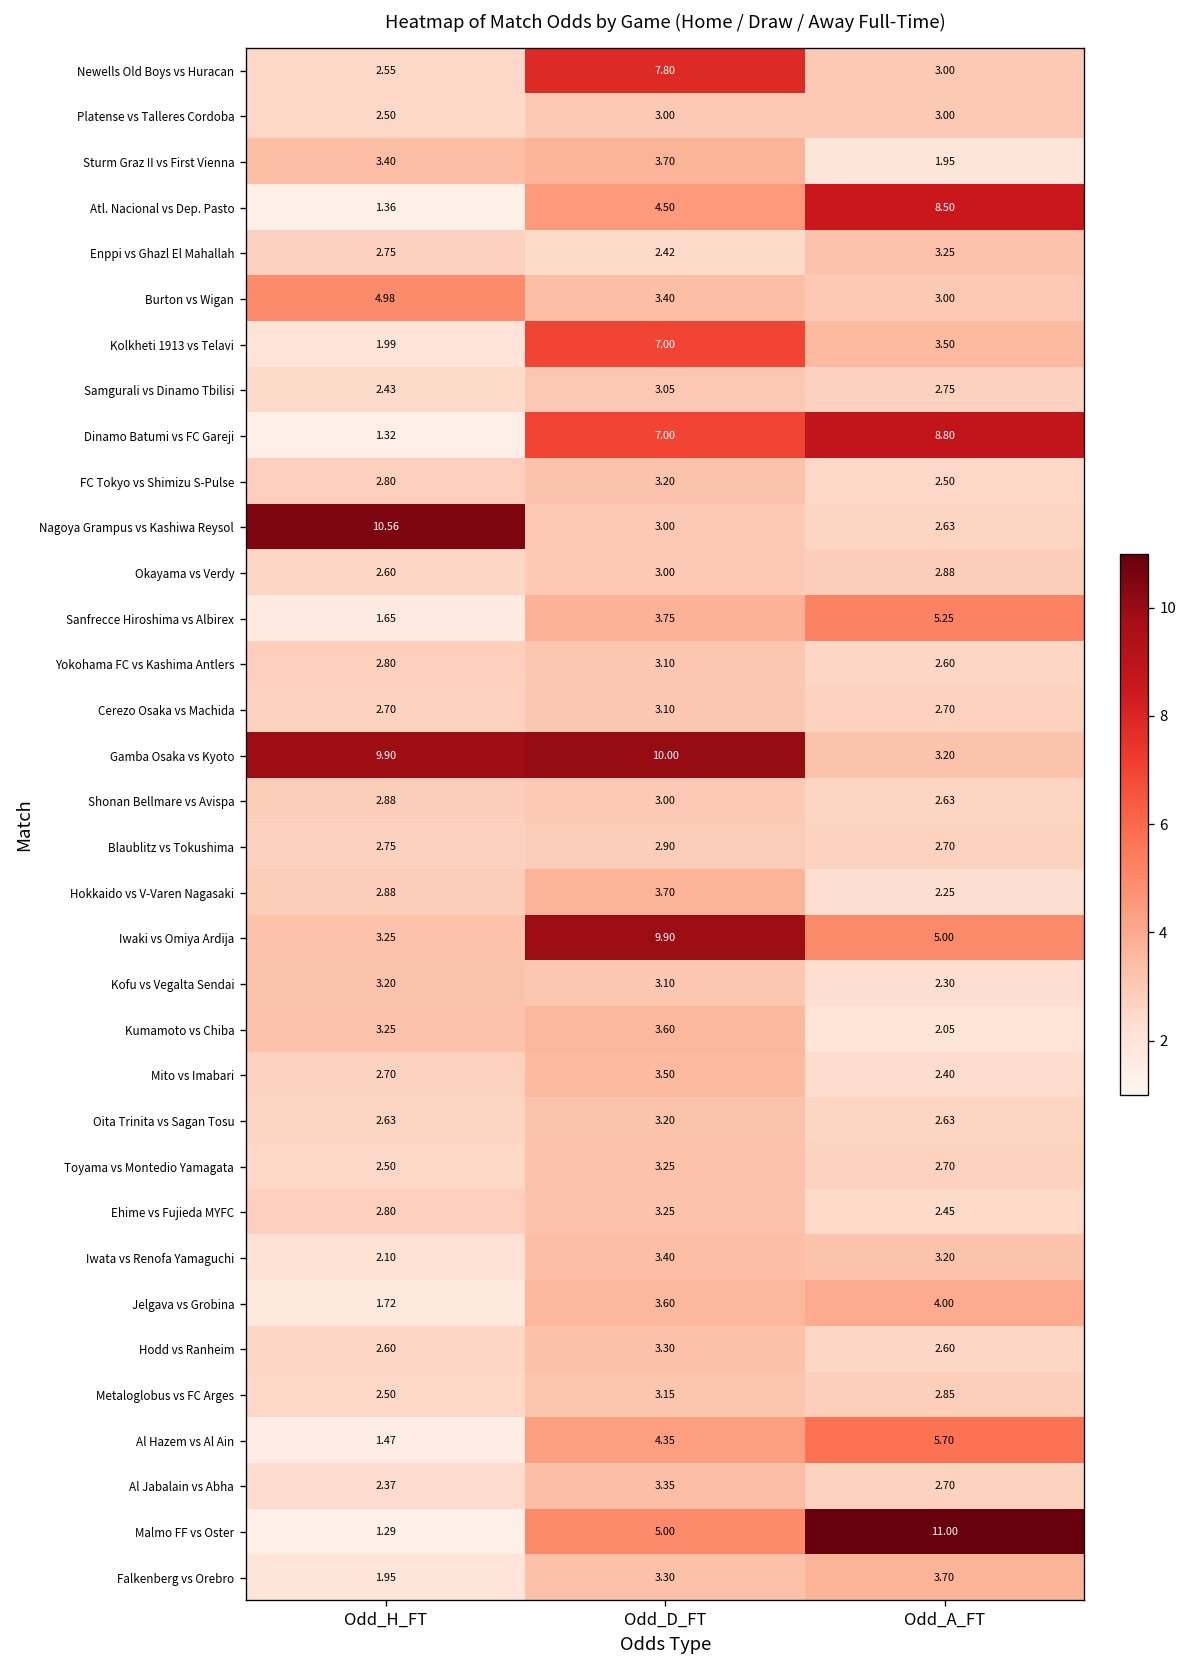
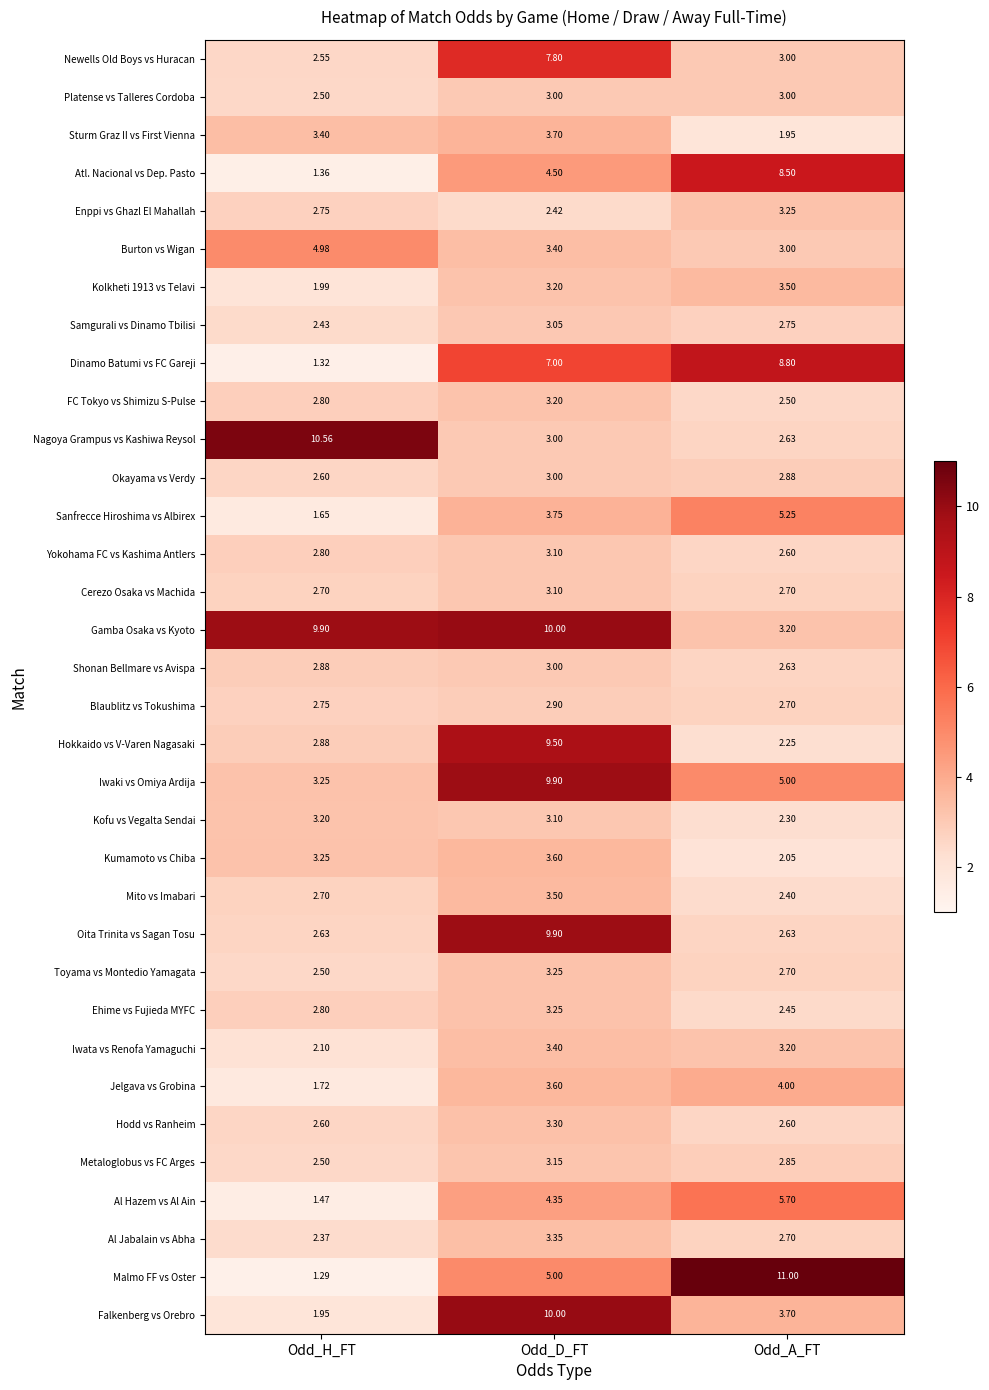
  {
    "Newells Old Boys vs Huracan": {
      "Odd_H_FT": 2.55,
      "Odd_D_FT": 7.80,
      "Odd_A_FT": 3.00
    },
    "Platense vs Talleres Cordoba": {
      "Odd_H_FT": 2.50,
      "Odd_D_FT": 3.00,
      "Odd_A_FT": 3.00
    },
    "Sturm Graz II vs First Vienna": {
      "Odd_H_FT": 3.40,
      "Odd_D_FT": 3.70,
      "Odd_A_FT": 1.95
    },
    "Atl. Nacional vs Dep. Pasto": {
      "Odd_H_FT": 1.36,
      "Odd_D_FT": 4.50,
      "Odd_A_FT": 8.50
    },
    "Enppi vs Ghazl El Mahallah": {
      "Odd_H_FT": 2.75,
      "Odd_D_FT": 2.42,
      "Odd_A_FT": 3.25
    },
    "Burton vs Wigan": {
      "Odd_H_FT": 4.98,
      "Odd_D_FT": 3.40,
      "Odd_A_FT": 3.00
    },
    "Kolkheti 1913 vs Telavi": {
      "Odd_H_FT": 1.99,
-     "Odd_D_FT": 7.00,
+     "Odd_D_FT": 3.20,
      "Odd_A_FT": 3.50
    },
    "Samgurali vs Dinamo Tbilisi": {
      "Odd_H_FT": 2.43,
      "Odd_D_FT": 3.05,
      "Odd_A_FT": 2.75
    },
    "Dinamo Batumi vs FC Gareji": {
      "Odd_H_FT": 1.32,
      "Odd_D_FT": 7.00,
      "Odd_A_FT": 8.80
    },
    "FC Tokyo vs Shimizu S-Pulse": {
      "Odd_H_FT": 2.80,
      "Odd_D_FT": 3.20,
      "Odd_A_FT": 2.50
    },
    "Nagoya Grampus vs Kashiwa Reysol": {
      "Odd_H_FT": 10.56,
      "Odd_D_FT": 3.00,
      "Odd_A_FT": 2.63
    },
    "Okayama vs Verdy": {
      "Odd_H_FT": 2.60,
      "Odd_D_FT": 3.00,
      "Odd_A_FT": 2.88
    },
    "Sanfrecce Hiroshima vs Albirex": {
      "Odd_H_FT": 1.65,
      "Odd_D_FT": 3.75,
      "Odd_A_FT": 5.25
    },
    "Yokohama FC vs Kashima Antlers": {
      "Odd_H_FT": 2.80,
      "Odd_D_FT": 3.10,
      "Odd_A_FT": 2.60
    },
    "Cerezo Osaka vs Machida": {
      "Odd_H_FT": 2.70,
      "Odd_D_FT": 3.10,
      "Odd_A_FT": 2.70
    },
    "Gamba Osaka vs Kyoto": {
      "Odd_H_FT": 9.90,
      "Odd_D_FT": 10.00,
      "Odd_A_FT": 3.20
    },
    "Shonan Bellmare vs Avispa": {
      "Odd_H_FT": 2.88,
      "Odd_D_FT": 3.00,
      "Odd_A_FT": 2.63
    },
    "Blaublitz vs Tokushima": {
      "Odd_H_FT": 2.75,
      "Odd_D_FT": 2.90,
      "Odd_A_FT": 2.70
    },
    "Hokkaido vs V-Varen Nagasaki": {
      "Odd_H_FT": 2.88,
-     "Odd_D_FT": 3.70,
+     "Odd_D_FT": 9.50,
      "Odd_A_FT": 2.25
    },
    "Iwaki vs Omiya Ardija": {
      "Odd_H_FT": 3.25,
      "Odd_D_FT": 9.90,
      "Odd_A_FT": 5.00
    },
    "Kofu vs Vegalta Sendai": {
      "Odd_H_FT": 3.20,
      "Odd_D_FT": 3.10,
      "Odd_A_FT": 2.30
    },
    "Kumamoto vs Chiba": {
      "Odd_H_FT": 3.25,
      "Odd_D_FT": 3.60,
      "Odd_A_FT": 2.05
    },
    "Mito vs Imabari": {
      "Odd_H_FT": 2.70,
      "Odd_D_FT": 3.50,
      "Odd_A_FT": 2.40
    },
    "Oita Trinita vs Sagan Tosu": {
      "Odd_H_FT": 2.63,
-     "Odd_D_FT": 3.20,
+     "Odd_D_FT": 9.90,
      "Odd_A_FT": 2.63
    },
    "Toyama vs Montedio Yamagata": {
      "Odd_H_FT": 2.50,
      "Odd_D_FT": 3.25,
      "Odd_A_FT": 2.70
    },
    "Ehime vs Fujieda MYFC": {
      "Odd_H_FT": 2.80,
      "Odd_D_FT": 3.25,
      "Odd_A_FT": 2.45
    },
    "Iwata vs Renofa Yamaguchi": {
      "Odd_H_FT": 2.10,
      "Odd_D_FT": 3.40,
      "Odd_A_FT": 3.20
    },
    "Jelgava vs Grobina": {
      "Odd_H_FT": 1.72,
      "Odd_D_FT": 3.60,
      "Odd_A_FT": 4.00
    },
    "Hodd vs Ranheim": {
      "Odd_H_FT": 2.60,
      "Odd_D_FT": 3.30,
      "Odd_A_FT": 2.60
    },
    "Metaloglobus vs FC Arges": {
      "Odd_H_FT": 2.50,
      "Odd_D_FT": 3.15,
      "Odd_A_FT": 2.85
    },
    "Al Hazem vs Al Ain": {
      "Odd_H_FT": 1.47,
      "Odd_D_FT": 4.35,
      "Odd_A_FT": 5.70
    },
    "Al Jabalain vs Abha": {
      "Odd_H_FT": 2.37,
      "Odd_D_FT": 3.35,
      "Odd_A_FT": 2.70
    },
    "Malmo FF vs Oster": {
      "Odd_H_FT": 1.29,
      "Odd_D_FT": 5.00,
      "Odd_A_FT": 11.00
    },
    "Falkenberg vs Orebro": {
      "Odd_H_FT": 1.95,
-     "Odd_D_FT": 3.30,
+     "Odd_D_FT": 10.00,
      "Odd_A_FT": 3.70
    }
  }
